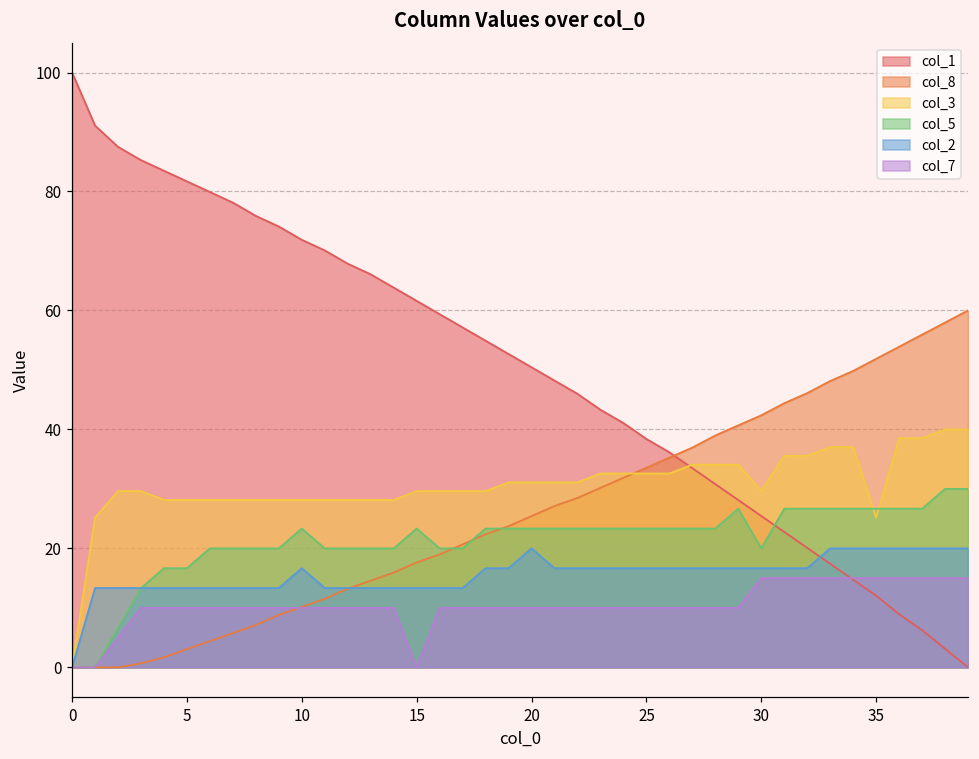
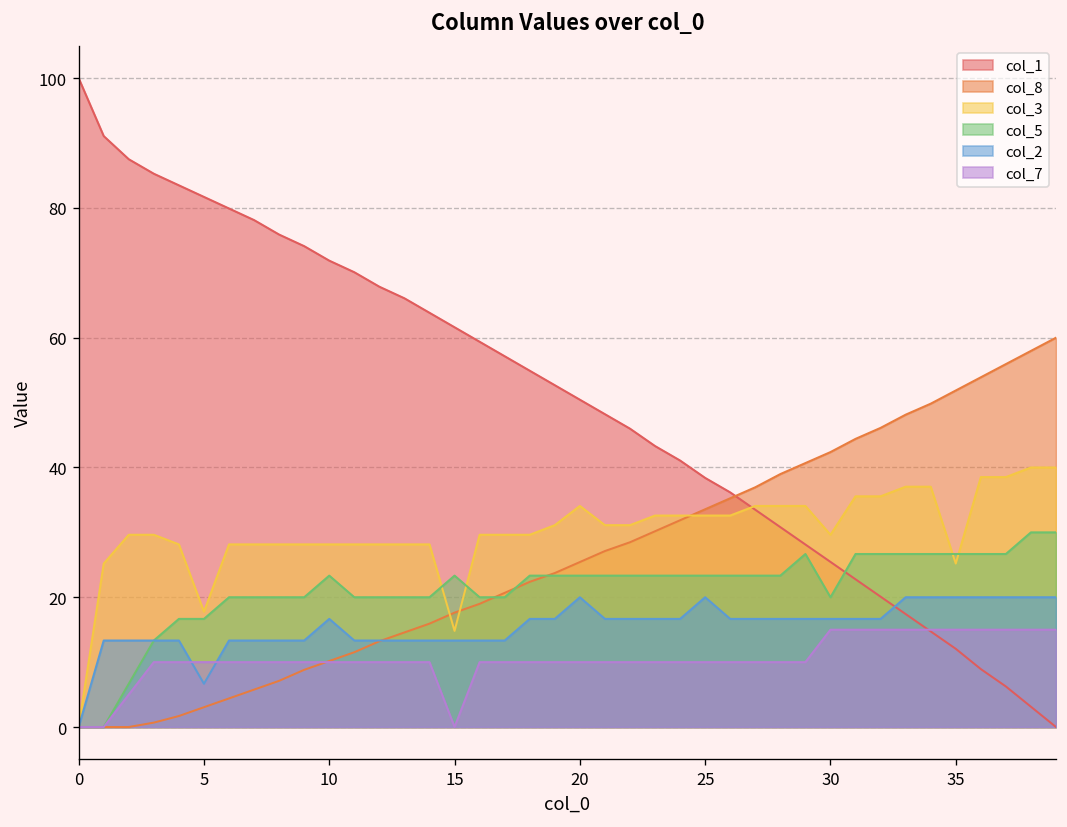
  {
    "col_3": {
-     "5": 28,
+     "5": 18,
      "10": 28,
-     "15": 30,
-     "20": 31,
+     "15": 15,
+     "20": 34,
      "25": 33,
      "30": 30,
      "35": 25
    },
    "col_5": {
      "5": 17,
      "10": 23,
      "15": 23,
      "20": 23,
      "25": 23,
      "30": 20,
      "35": 27
    },
    "col_2": {
-     "5": 13,
+     "5": 7,
      "10": 17,
      "15": 13,
      "20": 20,
-     "25": 17,
+     "25": 20,
      "30": 17,
      "35": 20
    },
    "col_7": {
      "5": 10,
      "15": 0,
      "20": 10,
      "25": 10,
      "30": 15,
      "35": 15
    }
  }
